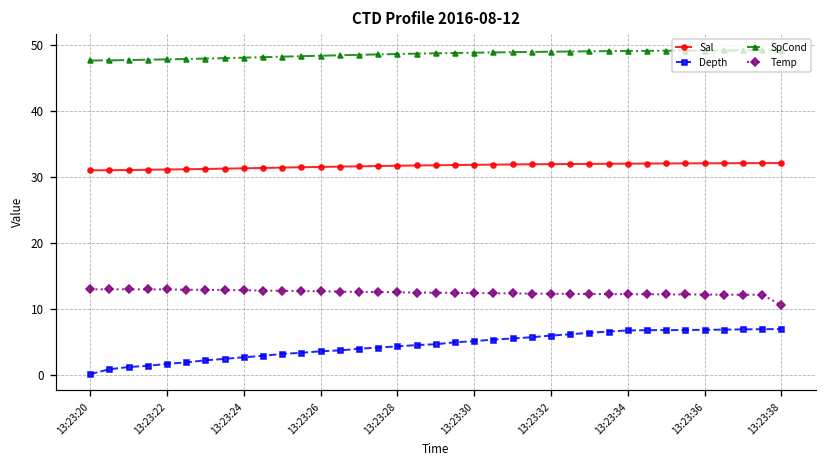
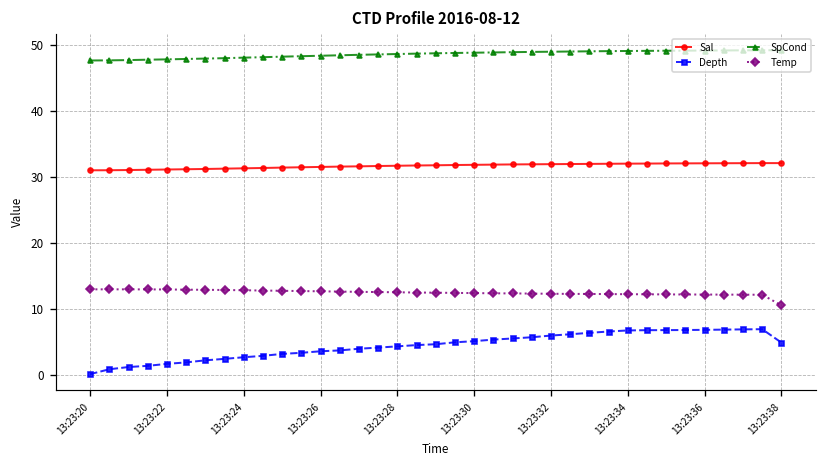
  {
    "Sal": {
      "13:23:38": 32
    },
    "Depth": {
-     "13:23:38": 7
+     "13:23:38": 5
    },
    "Temp": {
      "13:23:38": 11
    }
  }
